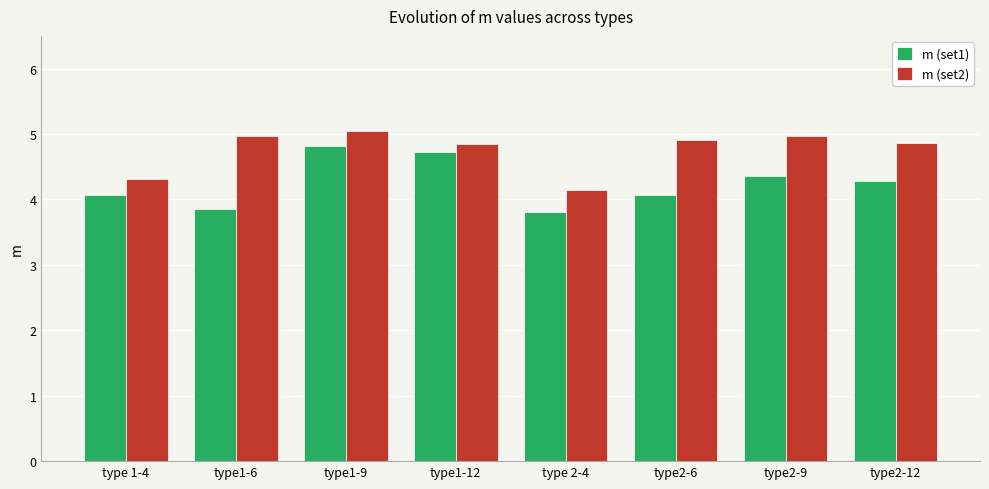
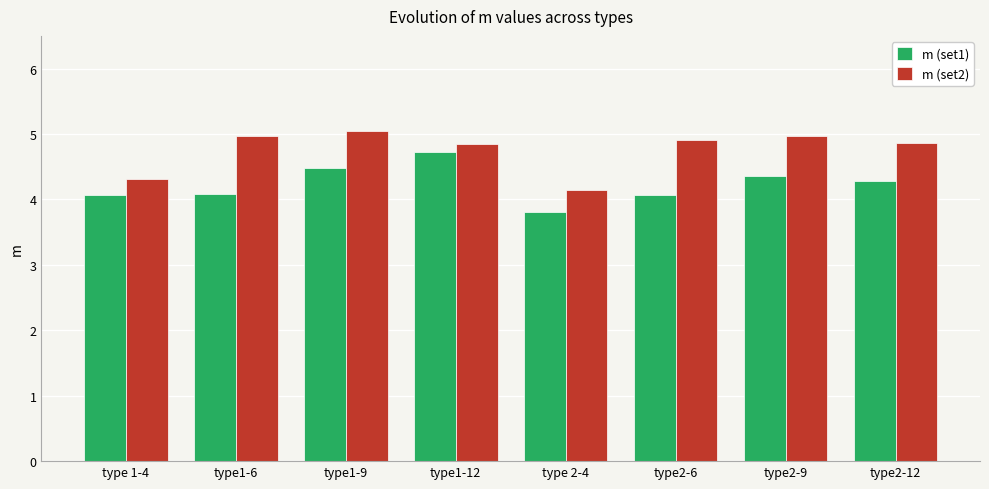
  {
    "m (set1)": {
      "type 1-4": 4.1,
-     "type1-6": 3.8,
-     "type1-9": 4.8,
+     "type1-6": 4.1,
+     "type1-9": 4.5,
      "type1-12": 4.7,
      "type 2-4": 3.8,
      "type2-6": 4.1,
      "type2-9": 4.4,
      "type2-12": 4.3
    },
    "m (set2)": {
      "type 1-4": 4.3,
      "type1-6": 5.0,
      "type1-9": 5.1,
      "type1-12": 4.8,
      "type 2-4": 4.2,
      "type2-6": 4.9,
      "type2-9": 5.0,
      "type2-12": 4.9
    }
  }
